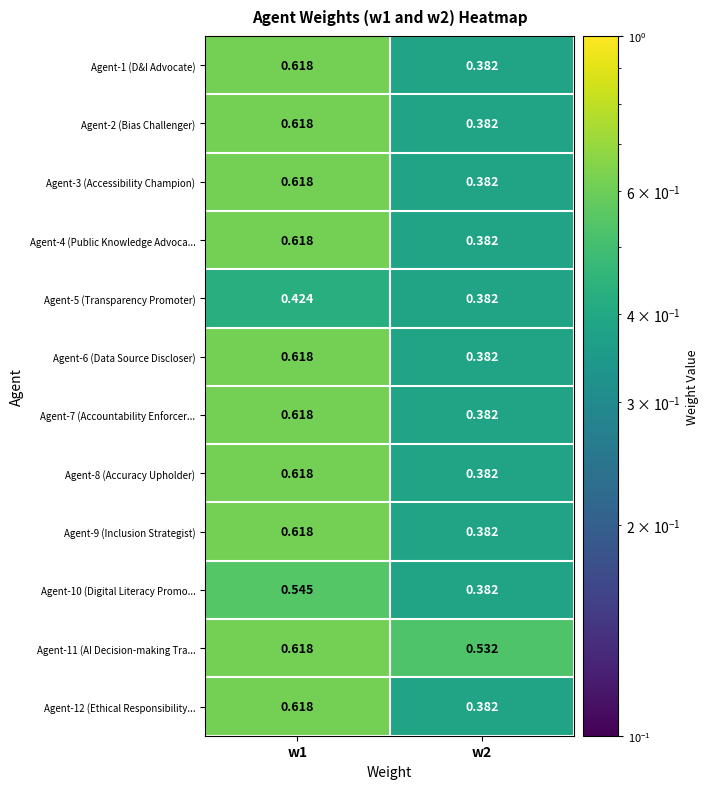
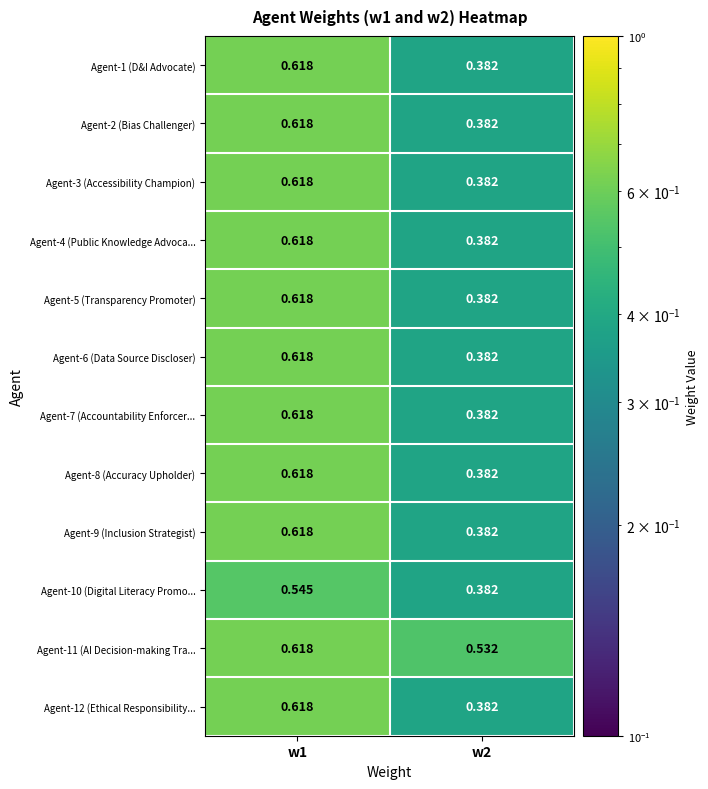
  {
    "Agent-1 (D&I Advocate)": {
      "w1": 0.618,
      "w2": 0.382
    },
    "Agent-2 (Bias Challenger)": {
      "w1": 0.618,
      "w2": 0.382
    },
    "Agent-3 (Accessibility Champion)": {
      "w1": 0.618,
      "w2": 0.382
    },
    "Agent-4 (Public Knowledge Advoca...": {
      "w1": 0.618,
      "w2": 0.382
    },
    "Agent-5 (Transparency Promoter)": {
-     "w1": 0.424,
+     "w1": 0.618,
      "w2": 0.382
    },
    "Agent-6 (Data Source Discloser)": {
      "w1": 0.618,
      "w2": 0.382
    },
    "Agent-7 (Accountability Enforcer...": {
      "w1": 0.618,
      "w2": 0.382
    },
    "Agent-8 (Accuracy Upholder)": {
      "w1": 0.618,
      "w2": 0.382
    },
    "Agent-9 (Inclusion Strategist)": {
      "w1": 0.618,
      "w2": 0.382
    },
    "Agent-10 (Digital Literacy Promo...": {
      "w1": 0.545,
      "w2": 0.382
    },
    "Agent-11 (AI Decision-making Tra...": {
      "w1": 0.618,
      "w2": 0.532
    },
    "Agent-12 (Ethical Responsibility...": {
      "w1": 0.618,
      "w2": 0.382
    }
  }
